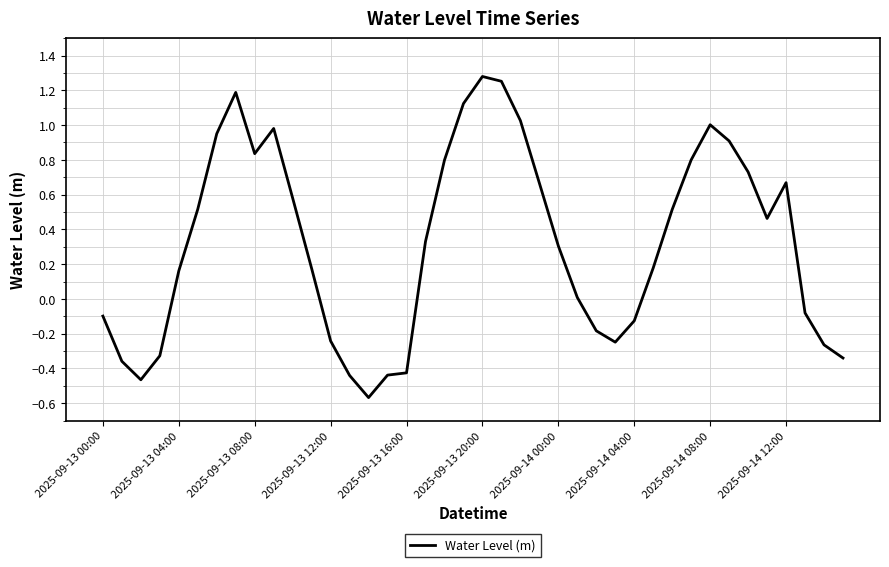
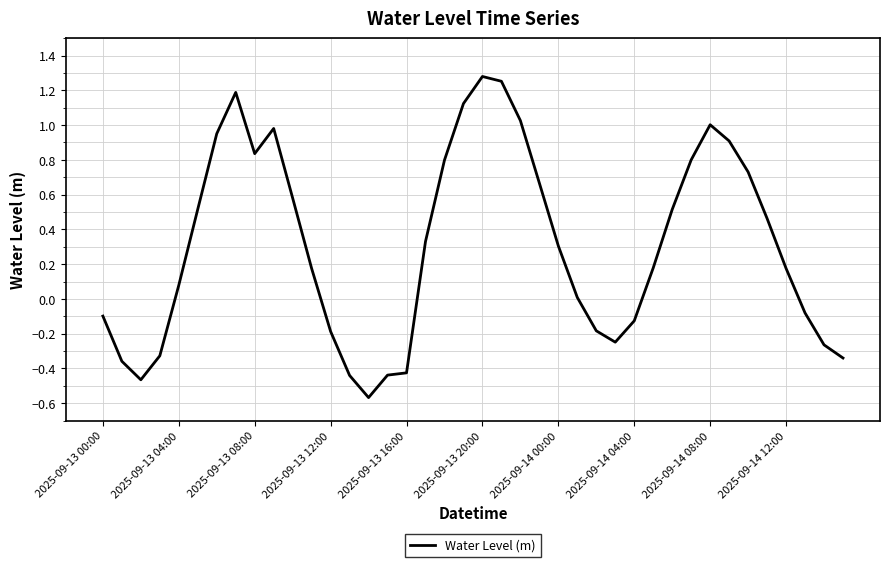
  {
    "2025-09-13 00:00": -0.10,
-   "2025-09-13 04:00": 0.16,
+   "2025-09-13 04:00": 0.08,
    "2025-09-13 08:00": 0.84,
-   "2025-09-13 12:00": -0.24,
+   "2025-09-13 12:00": -0.19,
    "2025-09-13 16:00": -0.43,
    "2025-09-13 20:00": 1.28,
    "2025-09-14 00:00": 0.30,
    "2025-09-14 04:00": -0.13,
    "2025-09-14 08:00": 1.00,
-   "2025-09-14 12:00": 0.67
+   "2025-09-14 12:00": 0.18
  }
